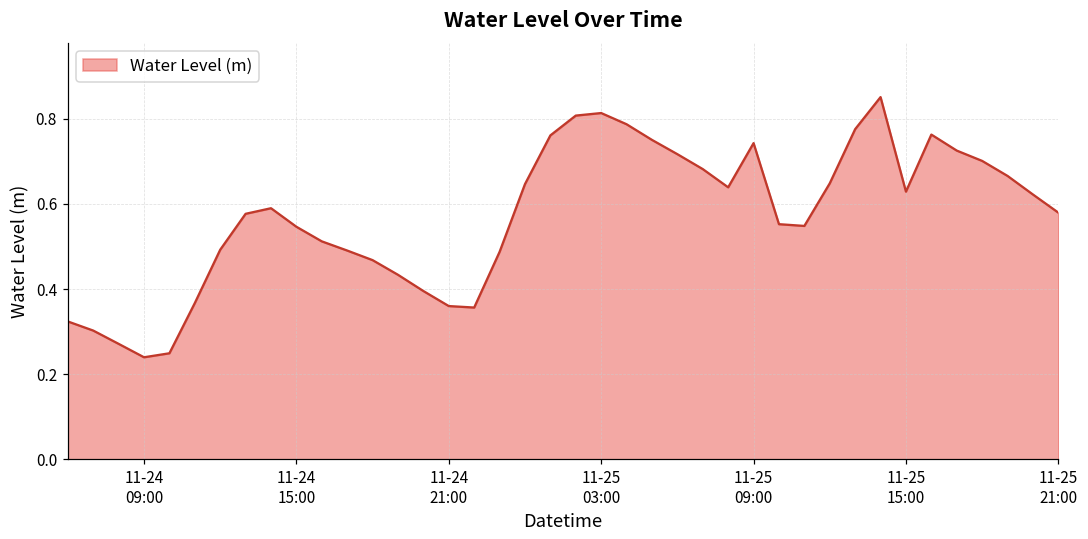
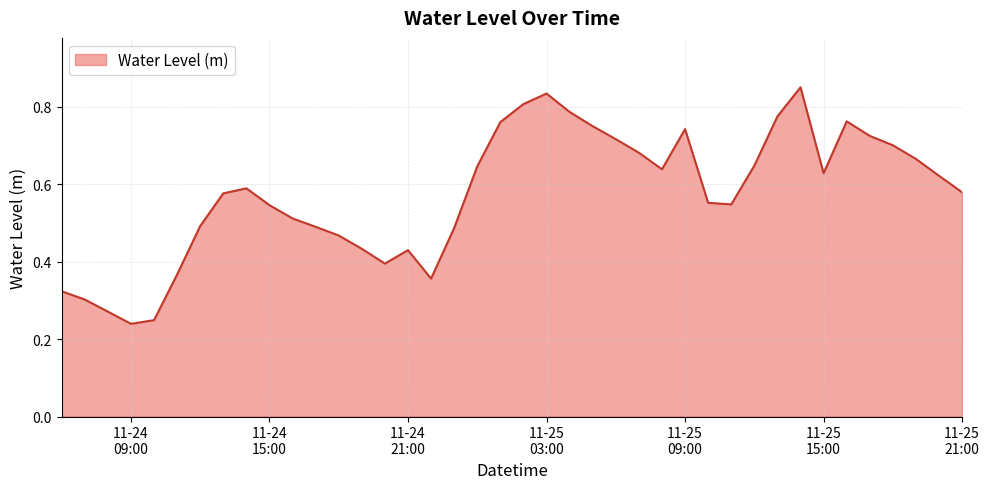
  {
    "11-24 09:00": 0.24,
    "11-24 15:00": 0.55,
-   "11-24 21:00": 0.36,
-   "11-25 03:00": 0.81,
+   "11-24 21:00": 0.43,
+   "11-25 03:00": 0.83,
    "11-25 09:00": 0.74,
    "11-25 15:00": 0.63,
    "11-25 21:00": 0.58
  }
